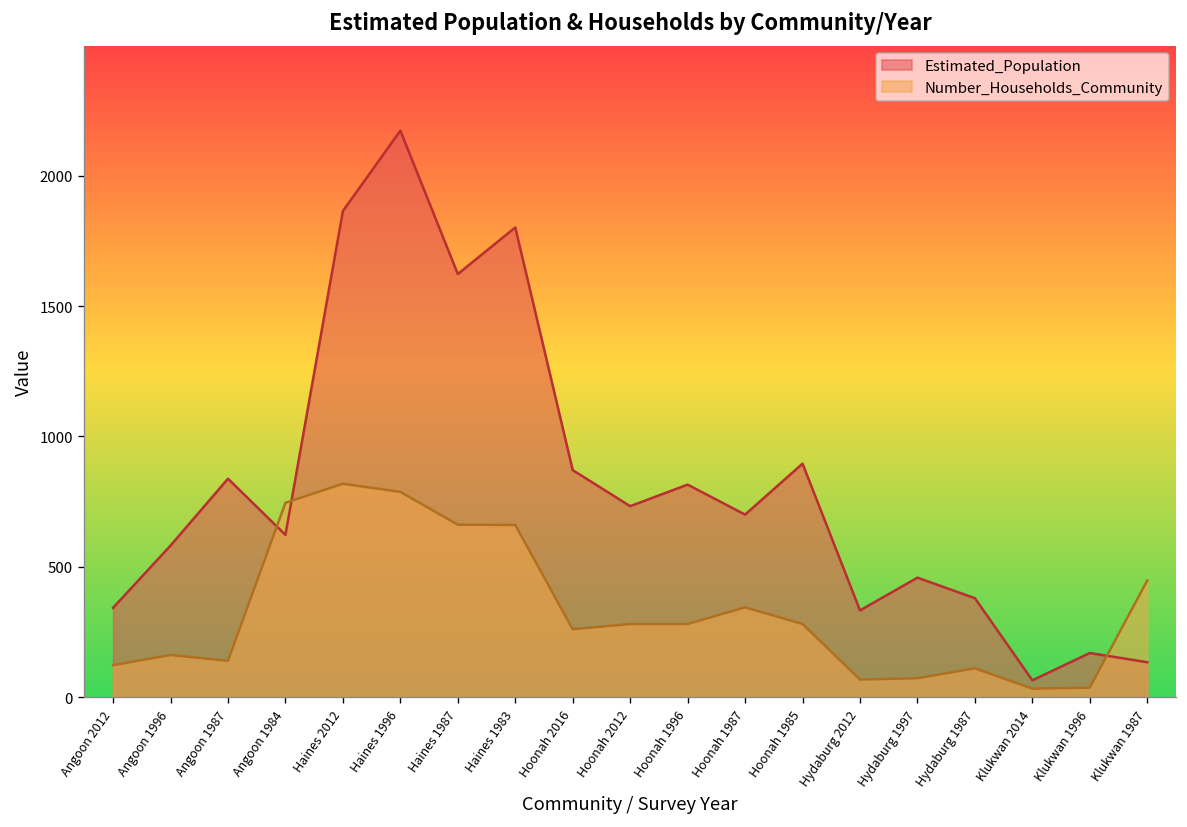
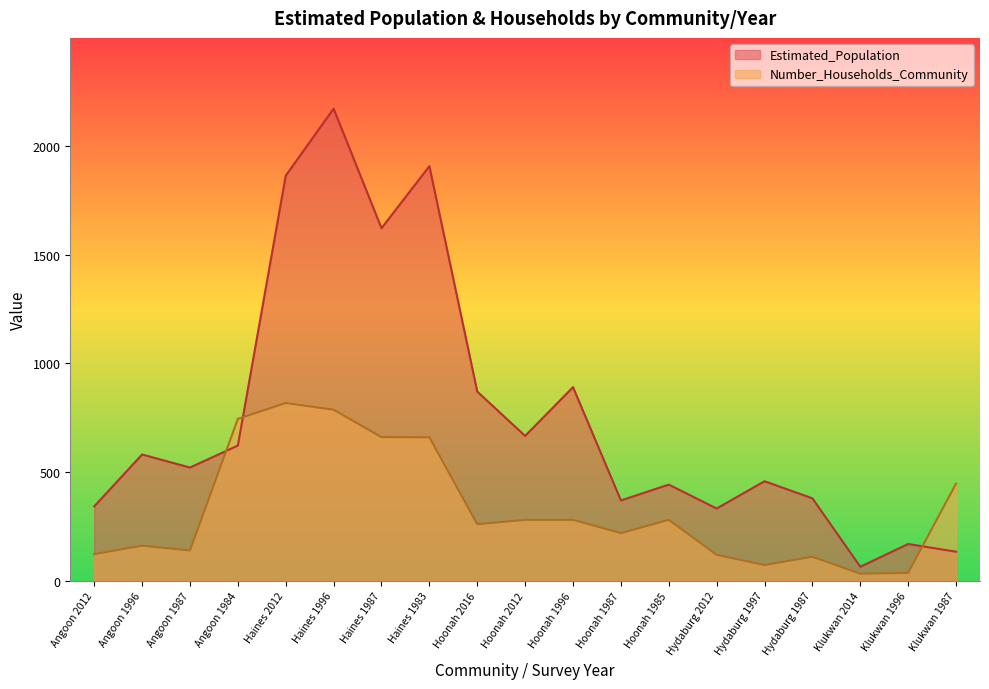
  {
    "Estimated_Population": {
      "Angoon 2012": 340,
      "Angoon 1996": 580,
-     "Angoon 1987": 840,
+     "Angoon 1987": 520,
      "Angoon 1984": 620,
      "Haines 2012": 1860,
      "Haines 1996": 2170,
      "Haines 1987": 1620,
-     "Haines 1983": 1800,
+     "Haines 1983": 1910,
      "Hoonah 2016": 870,
-     "Hoonah 2012": 730,
-     "Hoonah 1996": 810,
-     "Hoonah 1987": 700,
-     "Hoonah 1985": 900,
+     "Hoonah 2012": 670,
+     "Hoonah 1996": 890,
+     "Hoonah 1987": 370,
+     "Hoonah 1985": 440,
      "Hydaburg 2012": 330,
      "Hydaburg 1997": 460,
      "Hydaburg 1987": 380,
      "Klukwan 2014": 60,
      "Klukwan 1996": 170,
      "Klukwan 1987": 130
    },
    "Number_Households_Community": {
      "Angoon 2012": 120,
      "Angoon 1996": 160,
      "Angoon 1987": 140,
      "Angoon 1984": 750,
      "Haines 2012": 820,
      "Haines 1996": 790,
      "Haines 1987": 660,
      "Haines 1983": 660,
      "Hoonah 2016": 260,
      "Hoonah 2012": 280,
      "Hoonah 1996": 280,
-     "Hoonah 1987": 340,
+     "Hoonah 1987": 220,
      "Hoonah 1985": 280,
-     "Hydaburg 2012": 70,
+     "Hydaburg 2012": 120,
      "Hydaburg 1997": 70,
      "Hydaburg 1987": 110,
      "Klukwan 2014": 30,
      "Klukwan 1996": 40,
      "Klukwan 1987": 450
    }
  }
